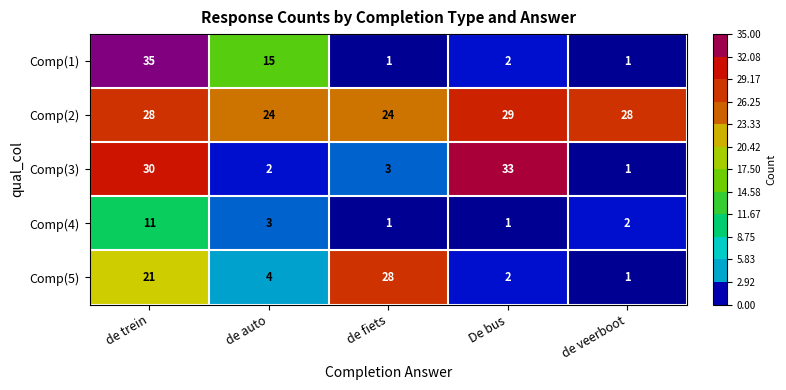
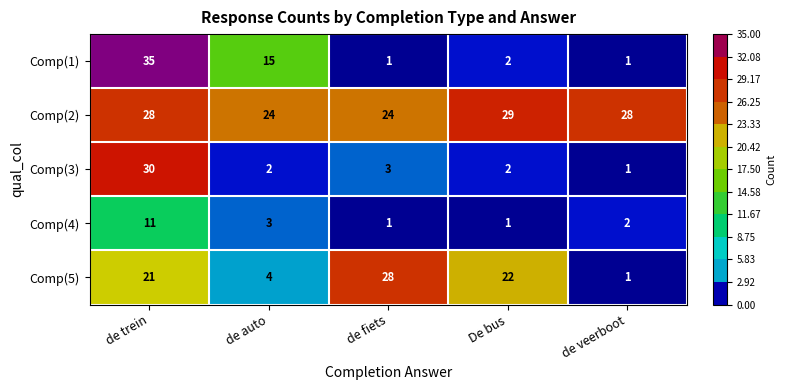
  {
    "Comp(1)": {
      "de trein": 35,
      "de auto": 15,
      "de fiets": 1,
      "De bus": 2,
      "de veerboot": 1
    },
    "Comp(2)": {
      "de trein": 28,
      "de auto": 24,
      "de fiets": 24,
      "De bus": 29,
      "de veerboot": 28
    },
    "Comp(3)": {
      "de trein": 30,
      "de auto": 2,
      "de fiets": 3,
-     "De bus": 33,
+     "De bus": 2,
      "de veerboot": 1
    },
    "Comp(4)": {
      "de trein": 11,
      "de auto": 3,
      "de fiets": 1,
      "De bus": 1,
      "de veerboot": 2
    },
    "Comp(5)": {
      "de trein": 21,
      "de auto": 4,
      "de fiets": 28,
-     "De bus": 2,
+     "De bus": 22,
      "de veerboot": 1
    }
  }
